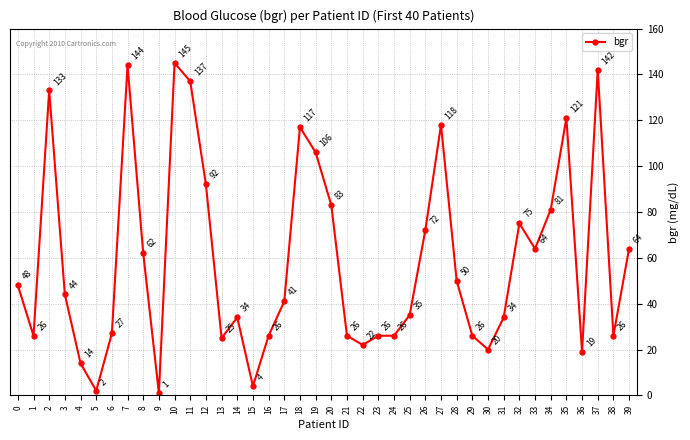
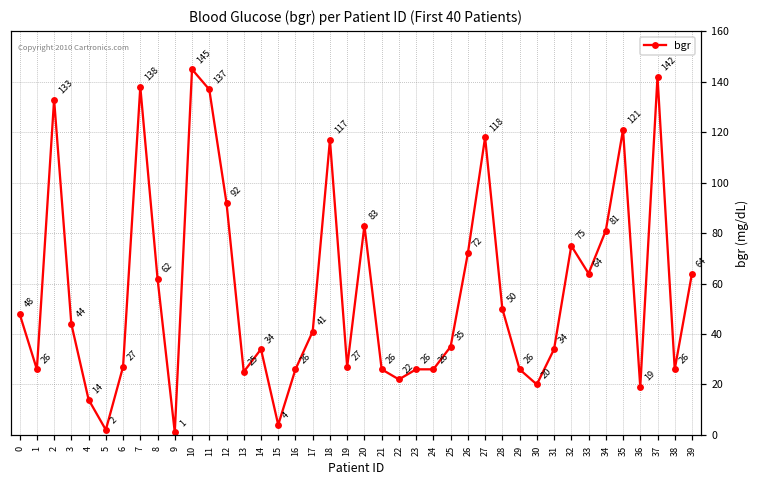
  {
    "0": 48,
    "1": 26,
    "2": 133,
    "3": 44,
    "4": 14,
    "5": 2,
    "6": 27,
-   "7": 144,
+   "7": 138,
    "8": 62,
    "9": 1,
    "10": 145,
    "11": 137,
    "12": 92,
    "13": 25,
    "14": 34,
    "15": 4,
    "16": 26,
    "17": 41,
    "18": 117,
-   "19": 106,
+   "19": 27,
    "20": 83,
    "21": 26,
    "24": 26,
    "25": 35,
    "26": 72,
    "27": 118,
    "28": 50,
    "29": 26,
    "30": 20,
    "31": 34,
    "32": 75,
    "33": 64,
    "34": 81,
    "35": 121,
    "36": 19,
    "38": 26,
    "39": 64
  }
